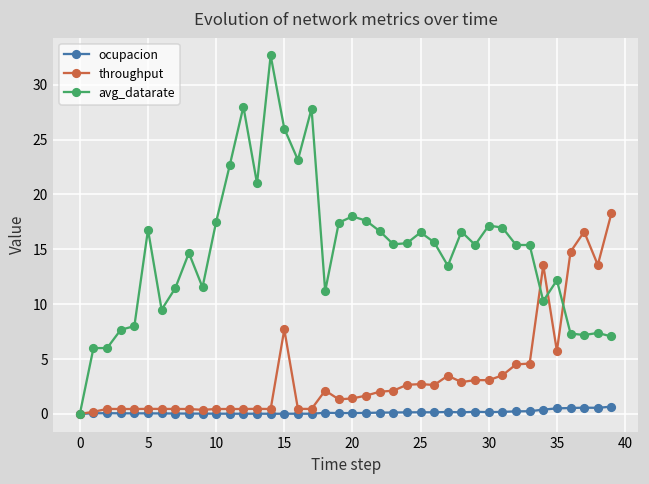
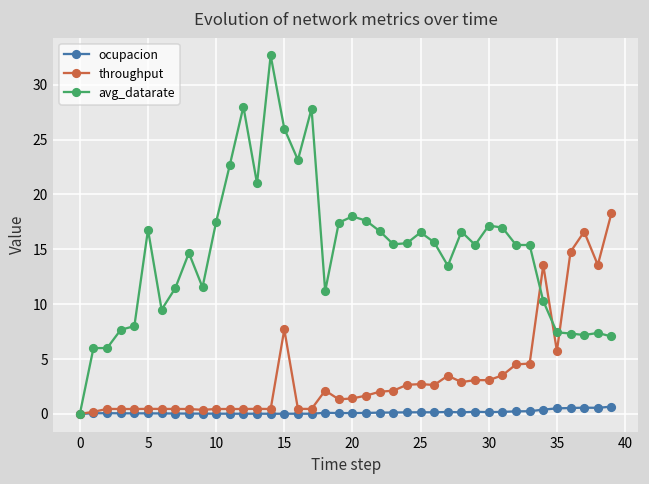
  {
    "ocupacion": {
      "5": 0,
      "10": 0,
      "15": 0,
      "20": 0,
      "25": 0,
      "30": 0,
      "35": 1
    },
    "throughput": {
      "5": 0,
      "10": 0,
      "15": 8,
      "20": 1,
      "25": 3,
      "30": 3,
      "35": 6
    },
    "avg_datarate": {
      "5": 17,
      "10": 18,
      "15": 26,
      "20": 18,
      "25": 17,
      "30": 17,
-     "35": 12
+     "35": 7
    }
  }
